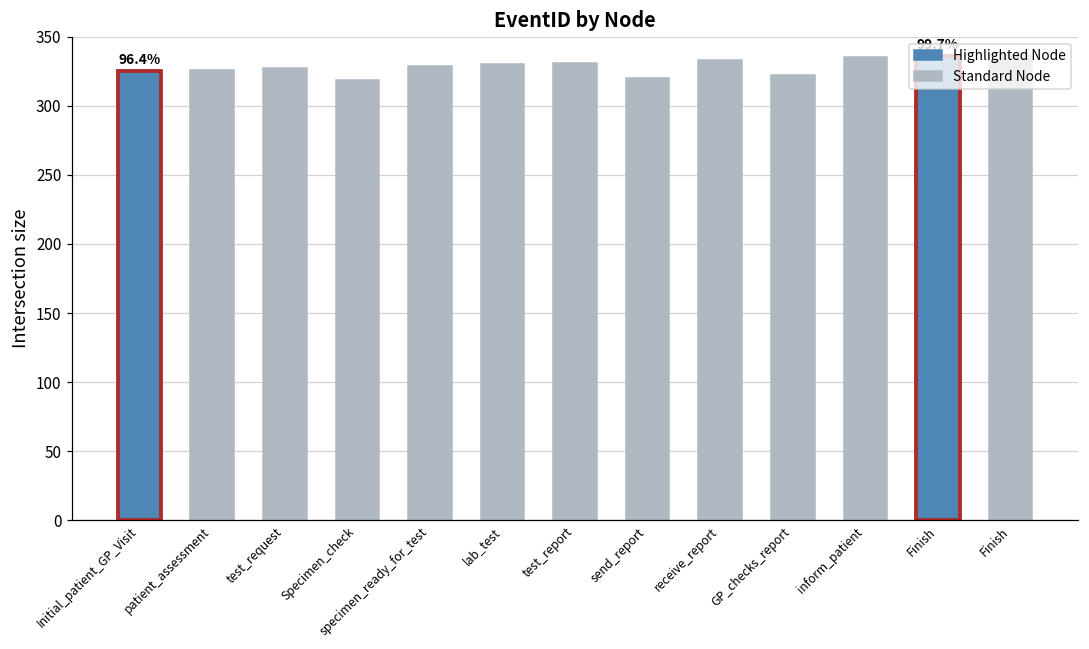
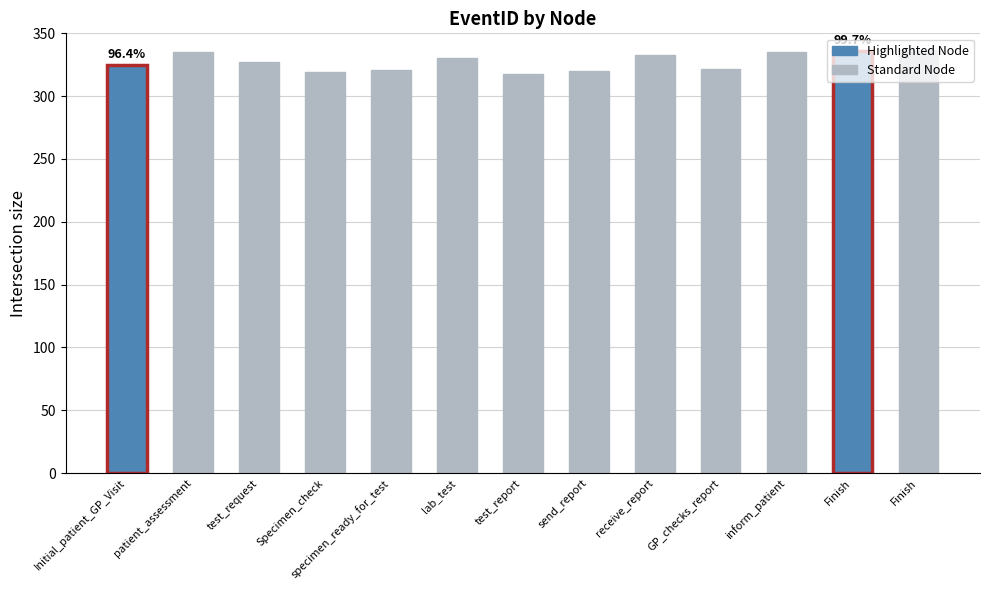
  {
-   "patient_assessment": 326,
+   "patient_assessment": 335,
    "test_request": 327,
    "Specimen_check": 319,
-   "specimen_ready_for_test": 329,
+   "specimen_ready_for_test": 321,
    "lab_test": 330,
-   "test_report": 331,
+   "test_report": 318,
    "send_report": 320,
    "receive_report": 333,
    "GP_checks_report": 322,
    "inform_patient": 335
  }
